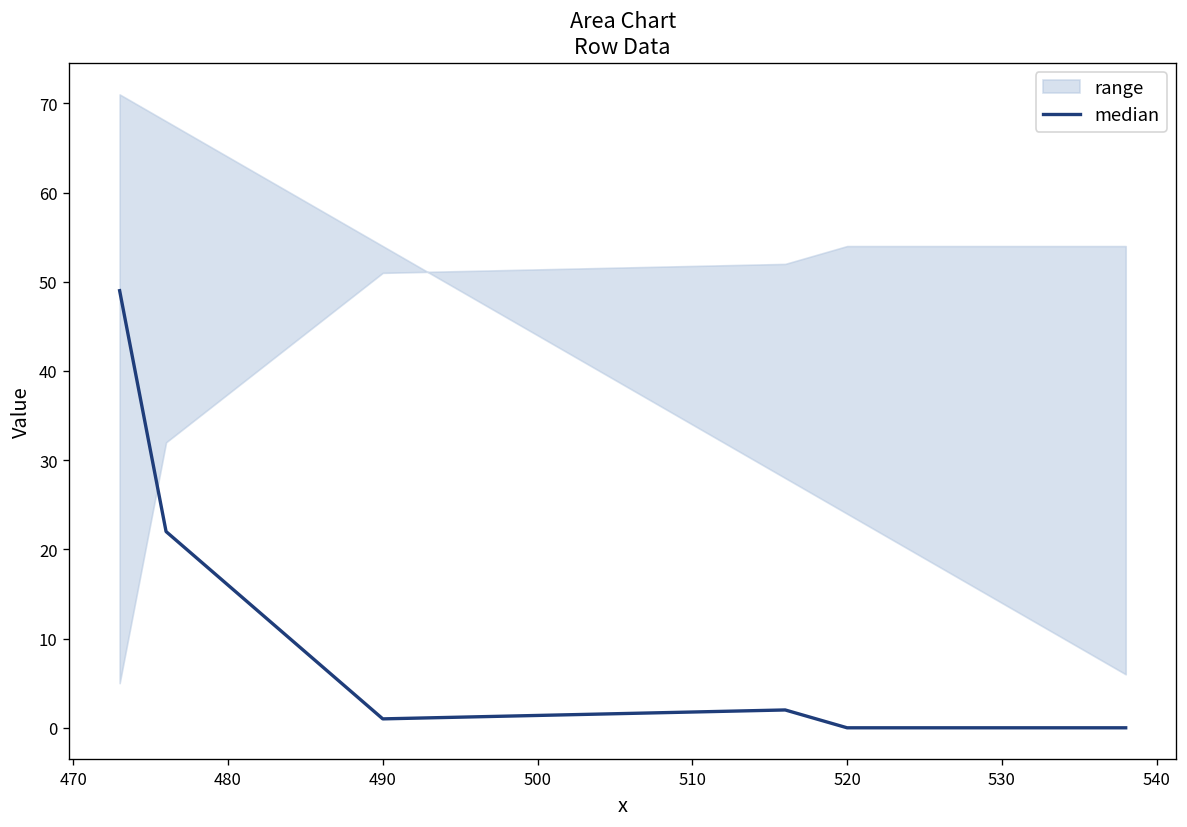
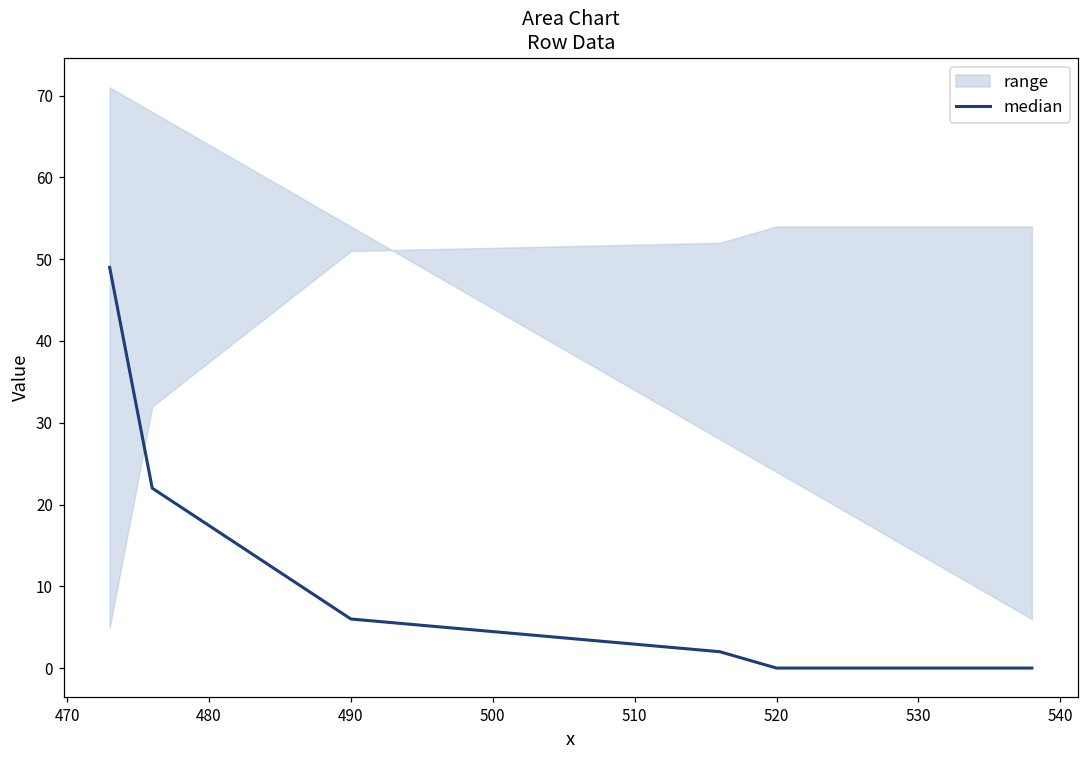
  {
    "median": {
-     "490": 1,
+     "490": 6,
      "520": 0
    }
  }
